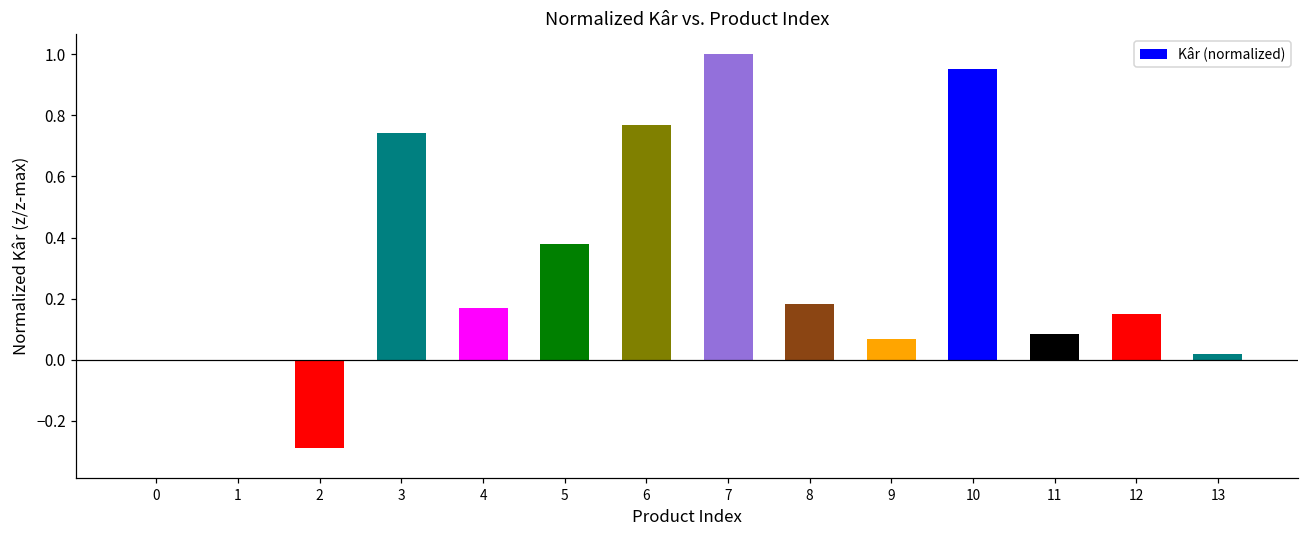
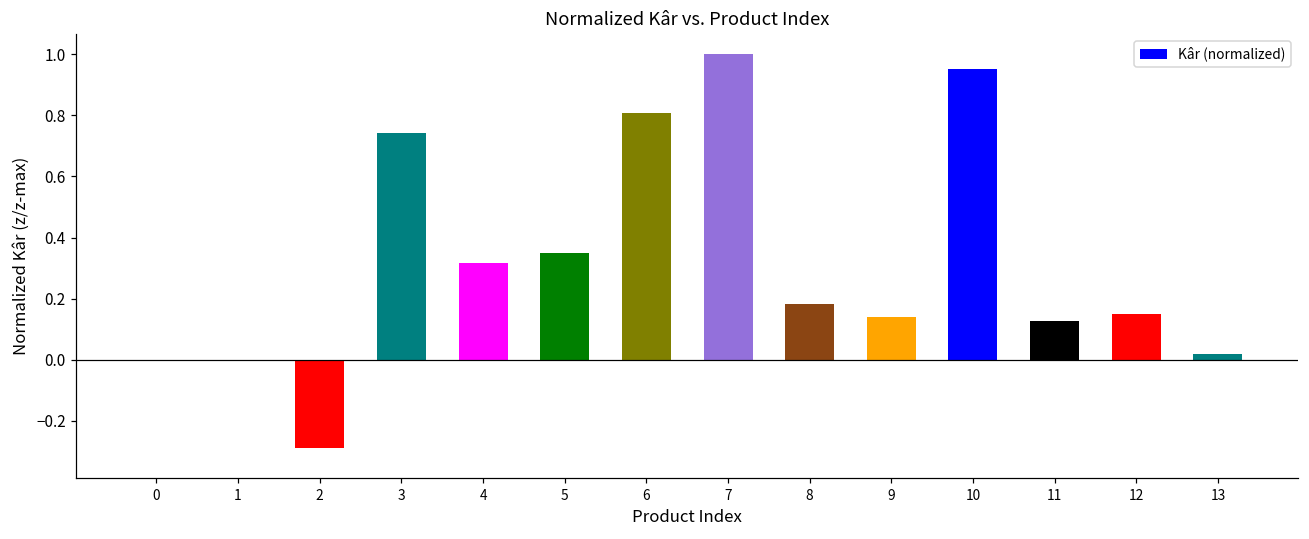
  {
    "0": 0.00,
    "1": 0.00,
    "2": -0.29,
    "3": 0.74,
-   "4": 0.17,
-   "5": 0.38,
-   "6": 0.77,
+   "4": 0.32,
+   "5": 0.35,
+   "6": 0.81,
    "7": 1.00,
    "8": 0.18,
-   "9": 0.07,
+   "9": 0.14,
    "10": 0.95,
-   "11": 0.08,
+   "11": 0.13,
    "12": 0.15,
    "13": 0.02
  }
